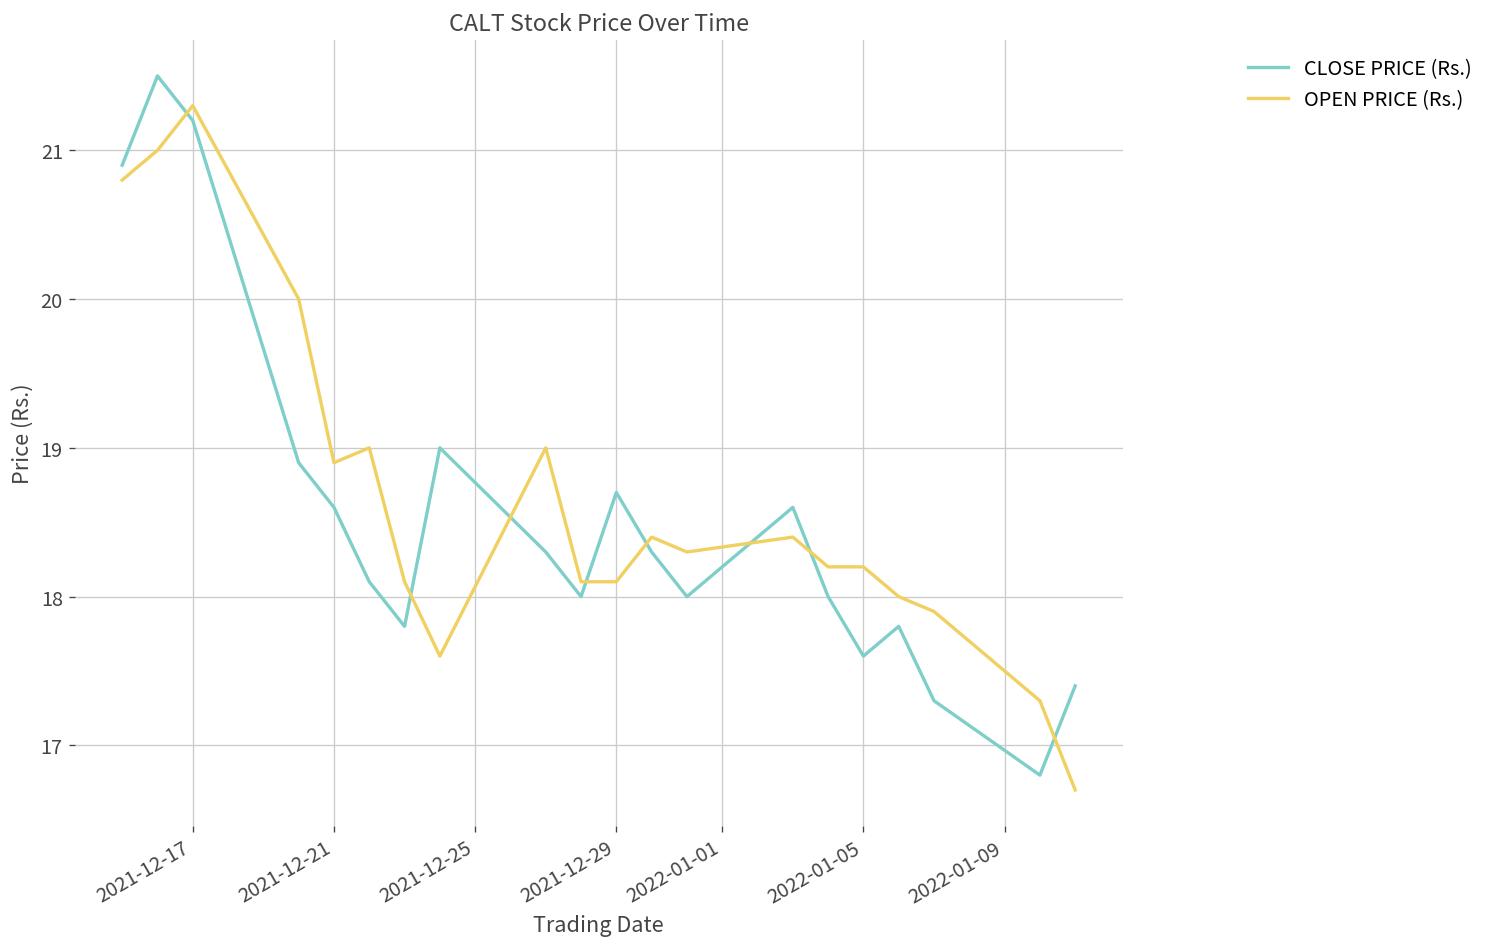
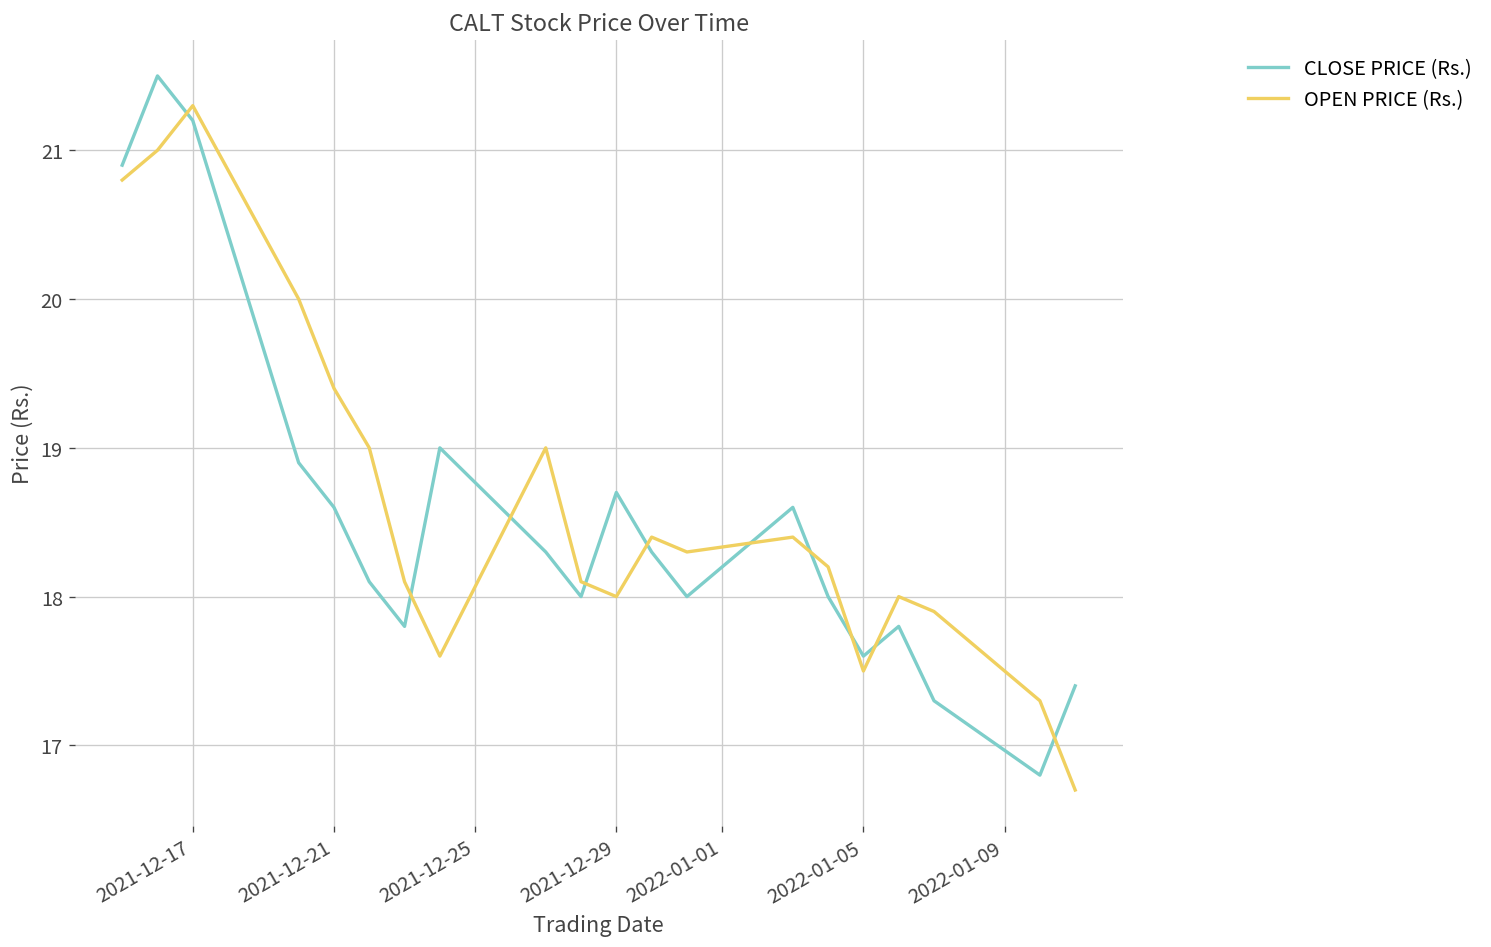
  {
    "CLOSE PRICE (Rs.)": {
      "2021-12-17": 21.2,
      "2021-12-21": 18.6,
      "2021-12-29": 18.7,
      "2022-01-05": 17.6
    },
    "OPEN PRICE (Rs.)": {
      "2021-12-17": 21.3,
-     "2021-12-21": 18.9,
-     "2021-12-29": 18.1,
-     "2022-01-05": 18.2
+     "2021-12-21": 19.4,
+     "2021-12-29": 18.0,
+     "2022-01-05": 17.5
    }
  }
